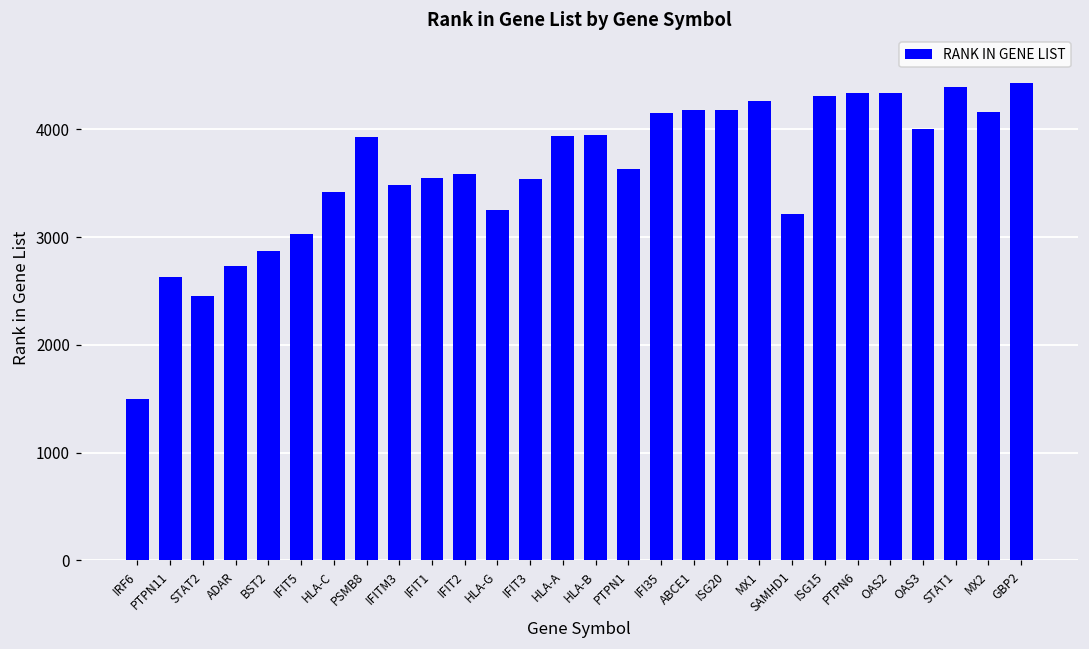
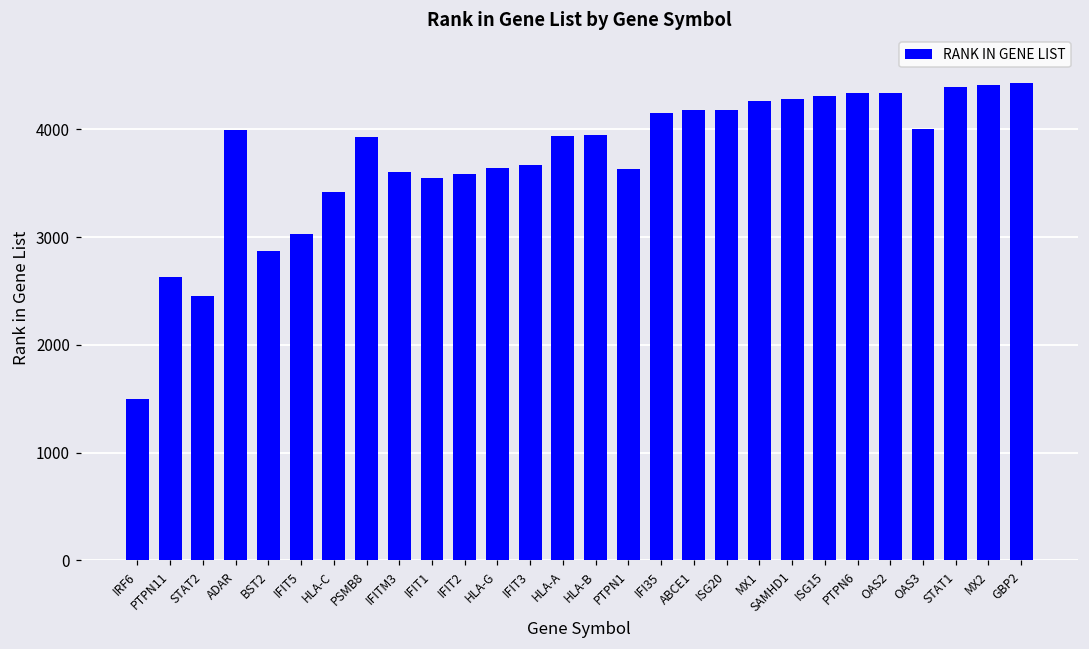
  {
    "IRF6": 1500,
    "PTPN11": 2600,
    "STAT2": 2500,
-   "ADAR": 2700,
+   "ADAR": 4000,
    "BST2": 2900,
    "IFIT5": 3000,
    "HLA-C": 3400,
    "PSMB8": 3900,
-   "IFITM3": 3500,
+   "IFITM3": 3600,
    "IFIT1": 3500,
    "IFIT2": 3600,
-   "HLA-G": 3300,
-   "IFIT3": 3500,
+   "HLA-G": 3600,
+   "IFIT3": 3700,
    "HLA-A": 3900,
    "HLA-B": 3900,
    "PTPN1": 3600,
    "IFI35": 4100,
    "ABCE1": 4200,
    "ISG20": 4200,
    "MX1": 4300,
-   "SAMHD1": 3200,
+   "SAMHD1": 4300,
    "ISG15": 4300,
    "PTPN6": 4300,
    "OAS2": 4300,
    "OAS3": 4000,
    "STAT1": 4400,
-   "MX2": 4200,
+   "MX2": 4400,
    "GBP2": 4400
  }
